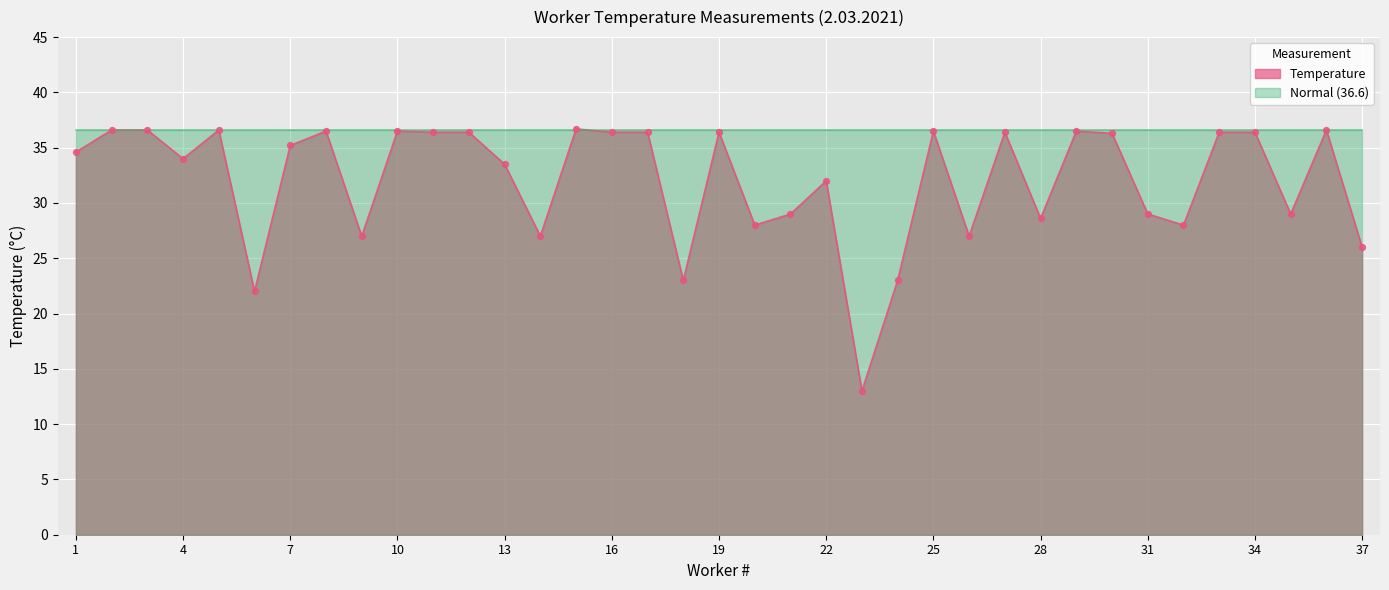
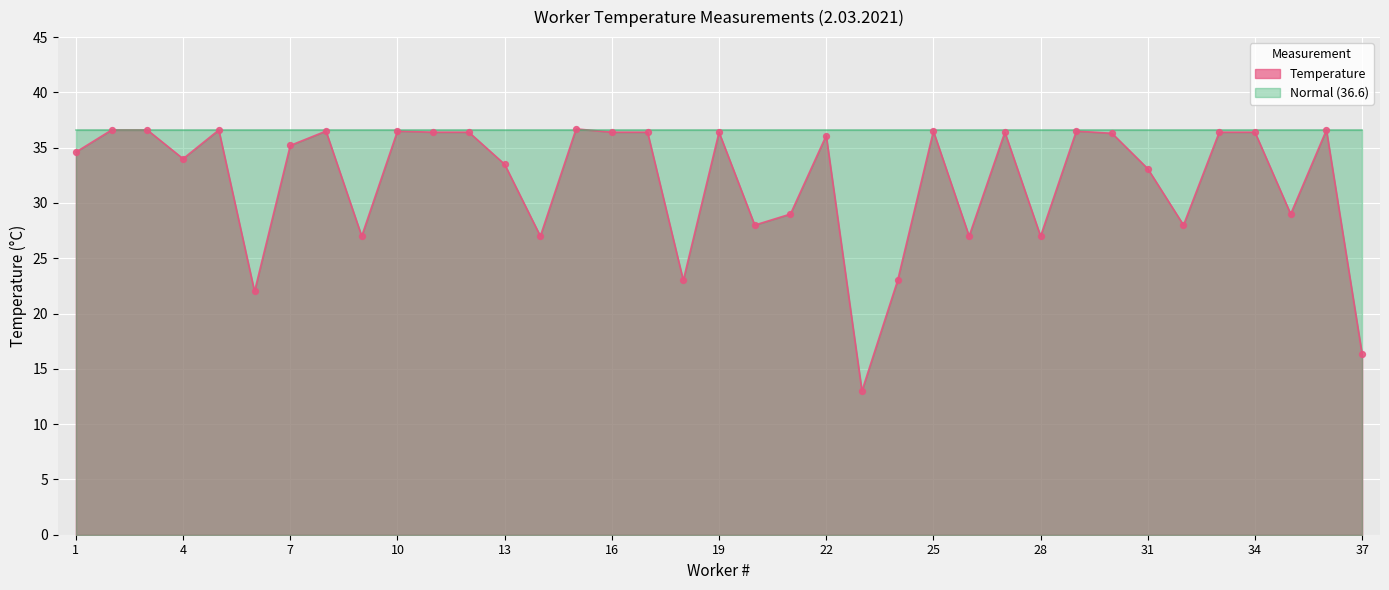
  {
    "Temperature": {
      "1": 34.6,
      "4": 34.0,
      "7": 35.2,
      "13": 33.5,
-     "22": 32.0,
-     "28": 28.6,
-     "31": 29.0,
-     "37": 26.0
+     "22": 36.1,
+     "28": 27.0,
+     "31": 33.1,
+     "37": 16.3
    },
    "Normal (36.6)": {
      "1": 36.6,
      "4": 36.6,
      "7": 36.6,
      "13": 36.6,
      "22": 36.6,
      "28": 36.6,
      "31": 36.6,
      "37": 36.6
    }
  }
